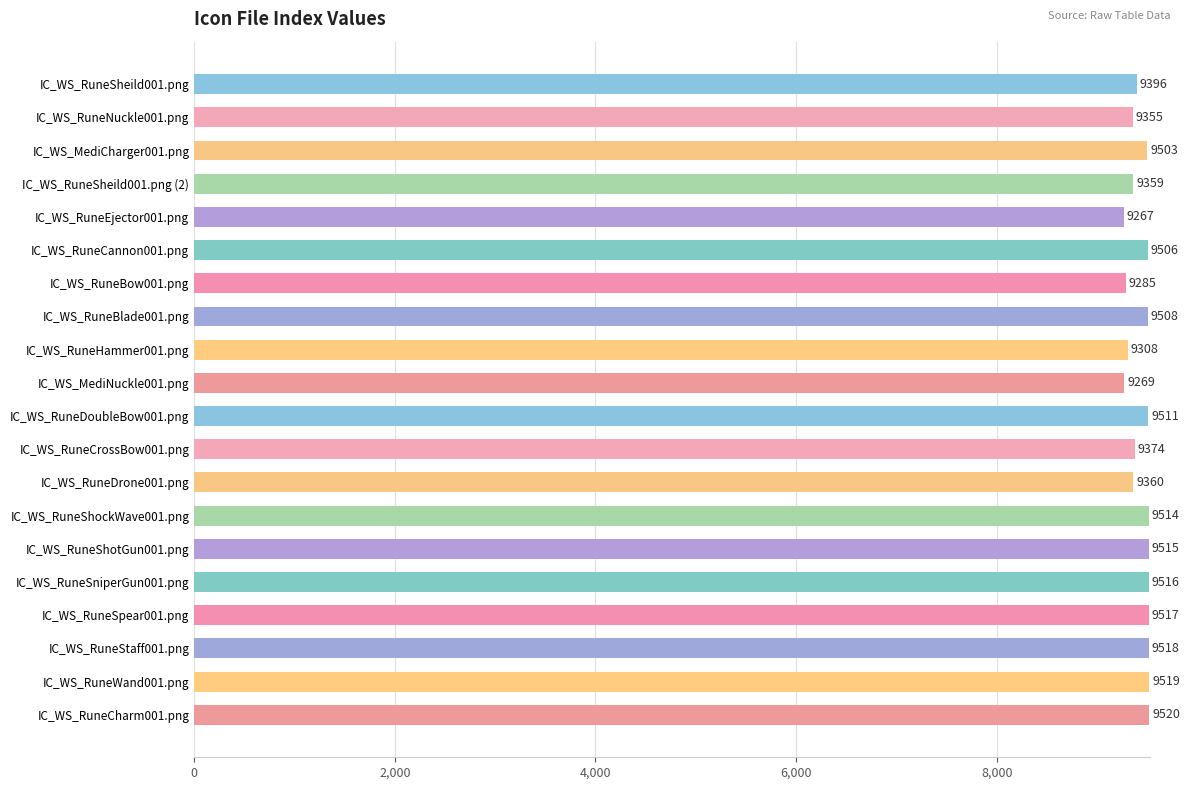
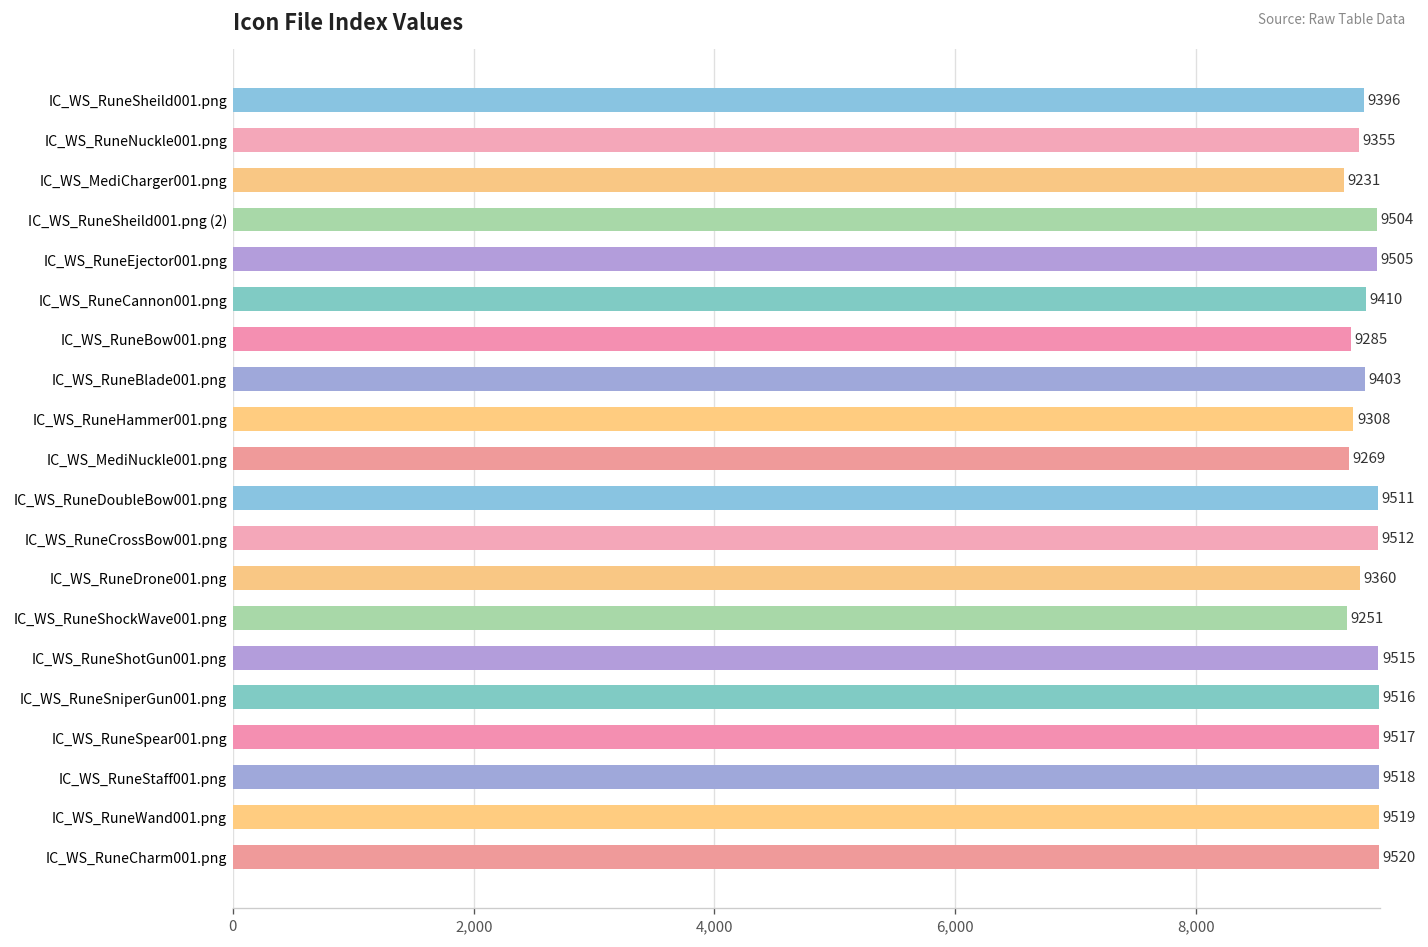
  {
    "IC_WS_RuneSheild001.png": 9396,
    "IC_WS_RuneNuckle001.png": 9355,
-   "IC_WS_MediCharger001.png": 9503,
-   "IC_WS_RuneSheild001.png (2)": 9359,
-   "IC_WS_RuneEjector001.png": 9267,
-   "IC_WS_RuneCannon001.png": 9506,
+   "IC_WS_MediCharger001.png": 9231,
+   "IC_WS_RuneSheild001.png (2)": 9504,
+   "IC_WS_RuneEjector001.png": 9505,
+   "IC_WS_RuneCannon001.png": 9410,
    "IC_WS_RuneBow001.png": 9285,
-   "IC_WS_RuneBlade001.png": 9508,
+   "IC_WS_RuneBlade001.png": 9403,
    "IC_WS_RuneHammer001.png": 9308,
    "IC_WS_MediNuckle001.png": 9269,
    "IC_WS_RuneDoubleBow001.png": 9511,
-   "IC_WS_RuneCrossBow001.png": 9374,
+   "IC_WS_RuneCrossBow001.png": 9512,
    "IC_WS_RuneDrone001.png": 9360,
-   "IC_WS_RuneShockWave001.png": 9514,
+   "IC_WS_RuneShockWave001.png": 9251,
    "IC_WS_RuneShotGun001.png": 9515,
    "IC_WS_RuneSniperGun001.png": 9516,
    "IC_WS_RuneSpear001.png": 9517,
    "IC_WS_RuneStaff001.png": 9518,
    "IC_WS_RuneWand001.png": 9519,
    "IC_WS_RuneCharm001.png": 9520
  }
